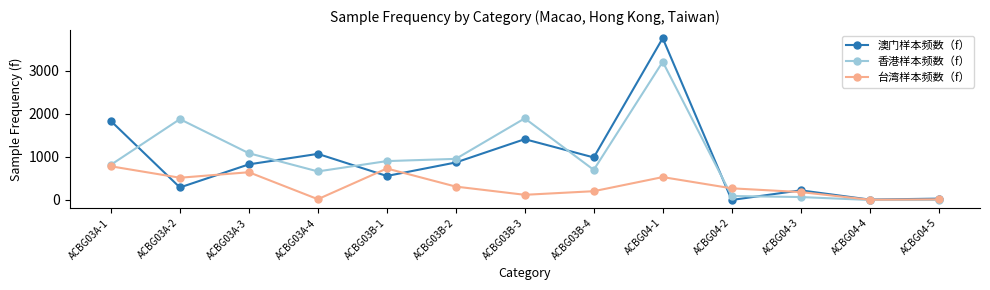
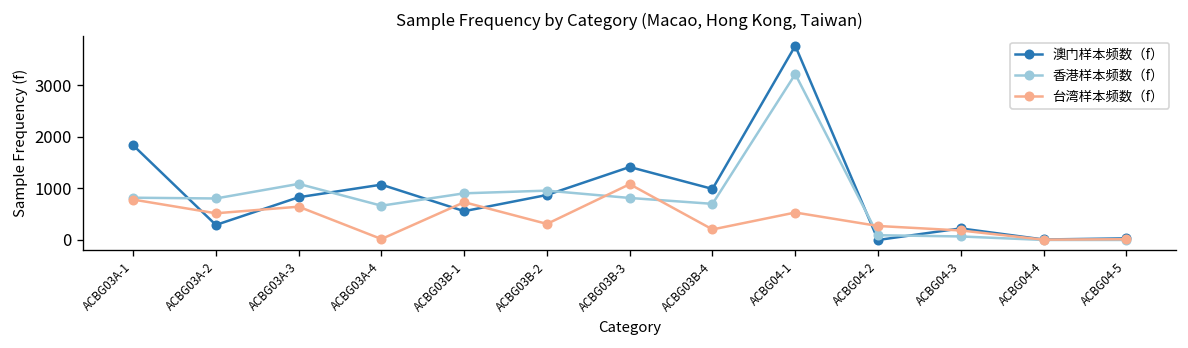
  {
    "澳门样本频数（f）": {
      "ACBG03A-1": 1800,
      "ACBG03A-2": 300,
      "ACBG03A-3": 800,
      "ACBG03A-4": 1100,
      "ACBG03B-1": 600,
      "ACBG03B-2": 900,
      "ACBG03B-3": 1400,
      "ACBG03B-4": 1000,
      "ACBG04-1": 3800,
      "ACBG04-2": 0
    },
    "香港样本频数（f）": {
-     "ACBG03A-2": 1900,
+     "ACBG03A-2": 800,
      "ACBG03A-3": 1100,
      "ACBG03A-4": 700,
      "ACBG03B-1": 900,
      "ACBG03B-2": 1000,
-     "ACBG03B-3": 1900,
+     "ACBG03B-3": 800,
      "ACBG03B-4": 700,
      "ACBG04-1": 3200,
      "ACBG04-2": 100,
      "ACBG04-3": 100
    },
    "台湾样本频数（f）": {
      "ACBG03A-2": 500,
      "ACBG03A-3": 600,
      "ACBG03A-4": 0,
      "ACBG03B-1": 700,
      "ACBG03B-2": 300,
-     "ACBG03B-3": 100,
+     "ACBG03B-3": 1100,
      "ACBG03B-4": 200,
      "ACBG04-1": 500,
      "ACBG04-2": 300
    }
  }
